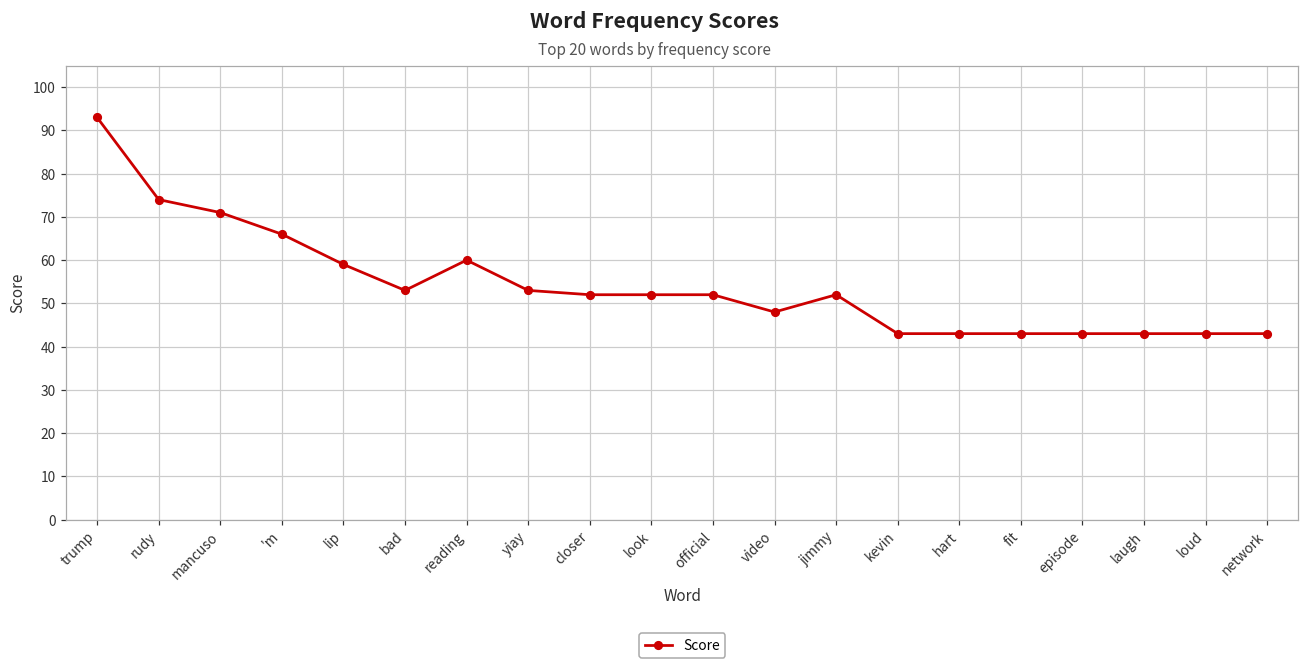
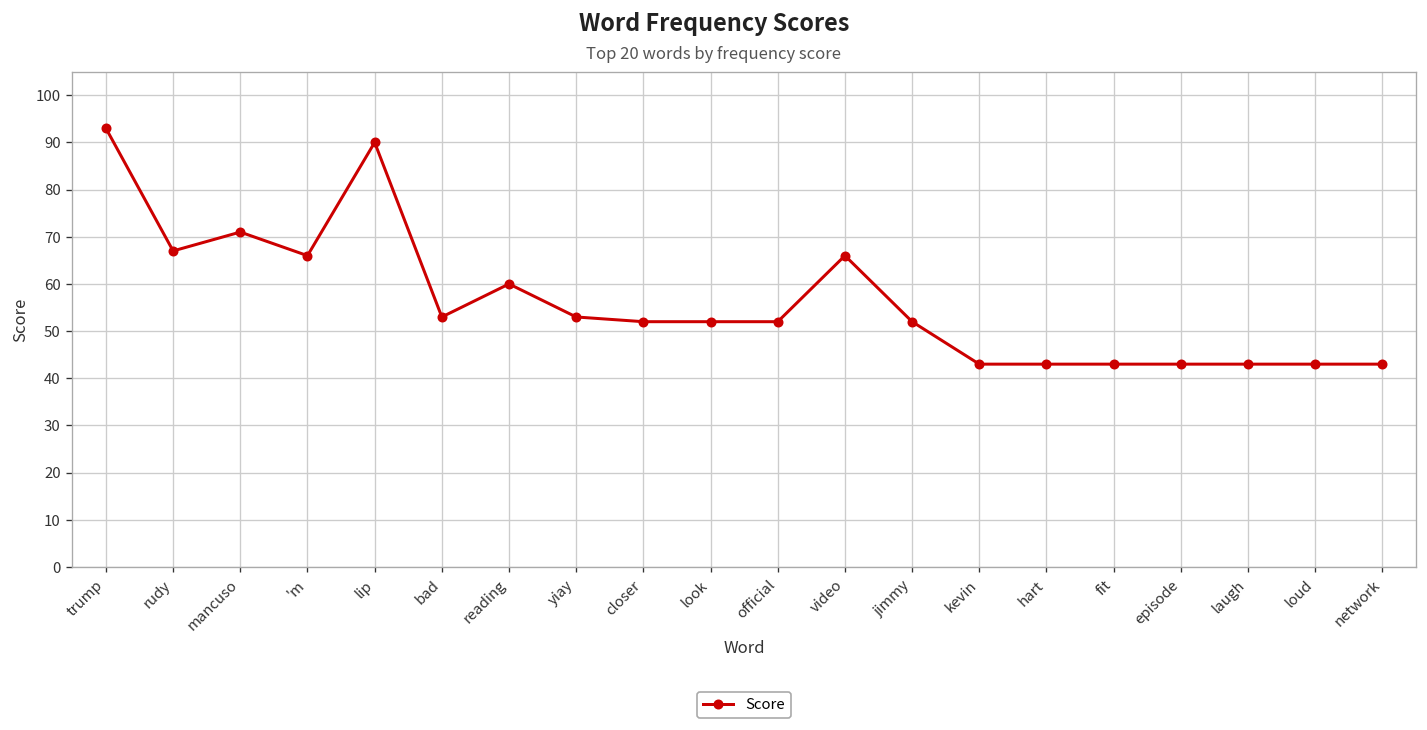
  {
    "trump": 93,
-   "rudy": 74,
+   "rudy": 67,
    "mancuso": 71,
    "'m": 66,
-   "lip": 59,
+   "lip": 90,
    "bad": 53,
    "reading": 60,
    "yiay": 53,
    "closer": 52,
    "look": 52,
    "official": 52,
-   "video": 48,
+   "video": 66,
    "jimmy": 52,
    "kevin": 43,
    "hart": 43,
    "fit": 43,
    "episode": 43,
    "laugh": 43,
    "loud": 43,
    "network": 43
  }
